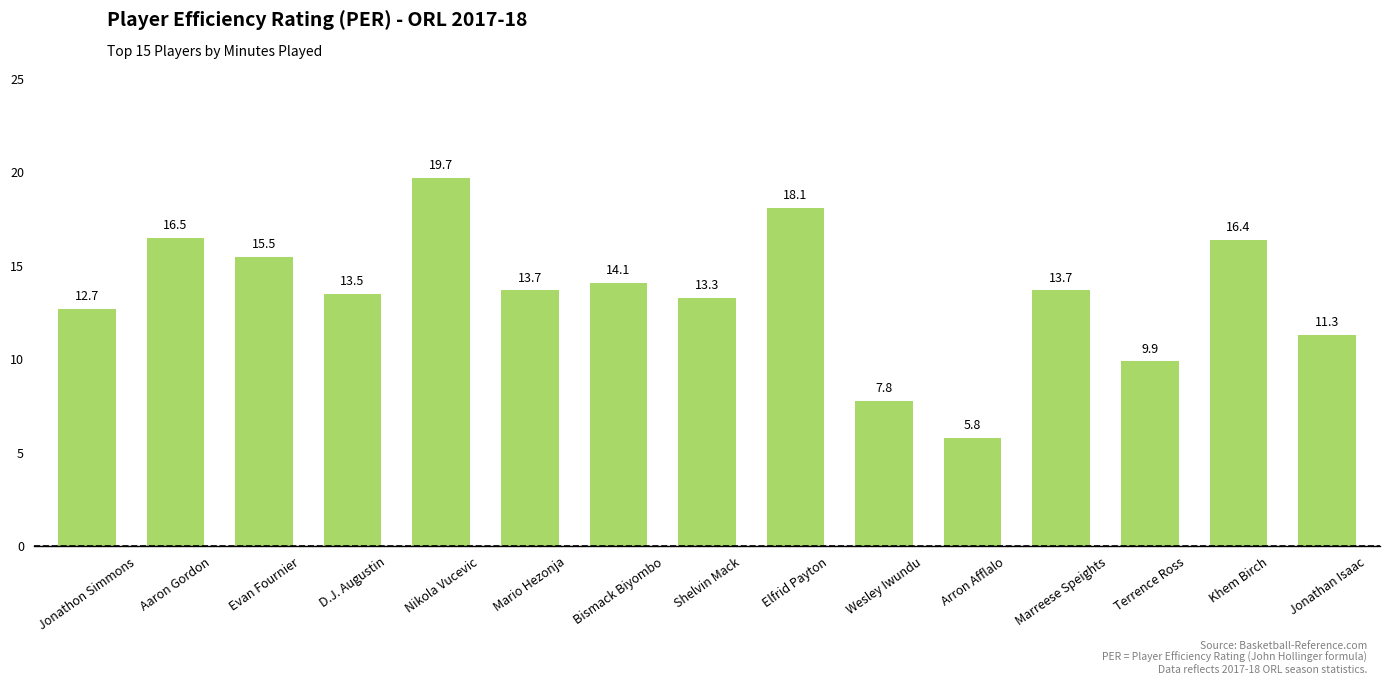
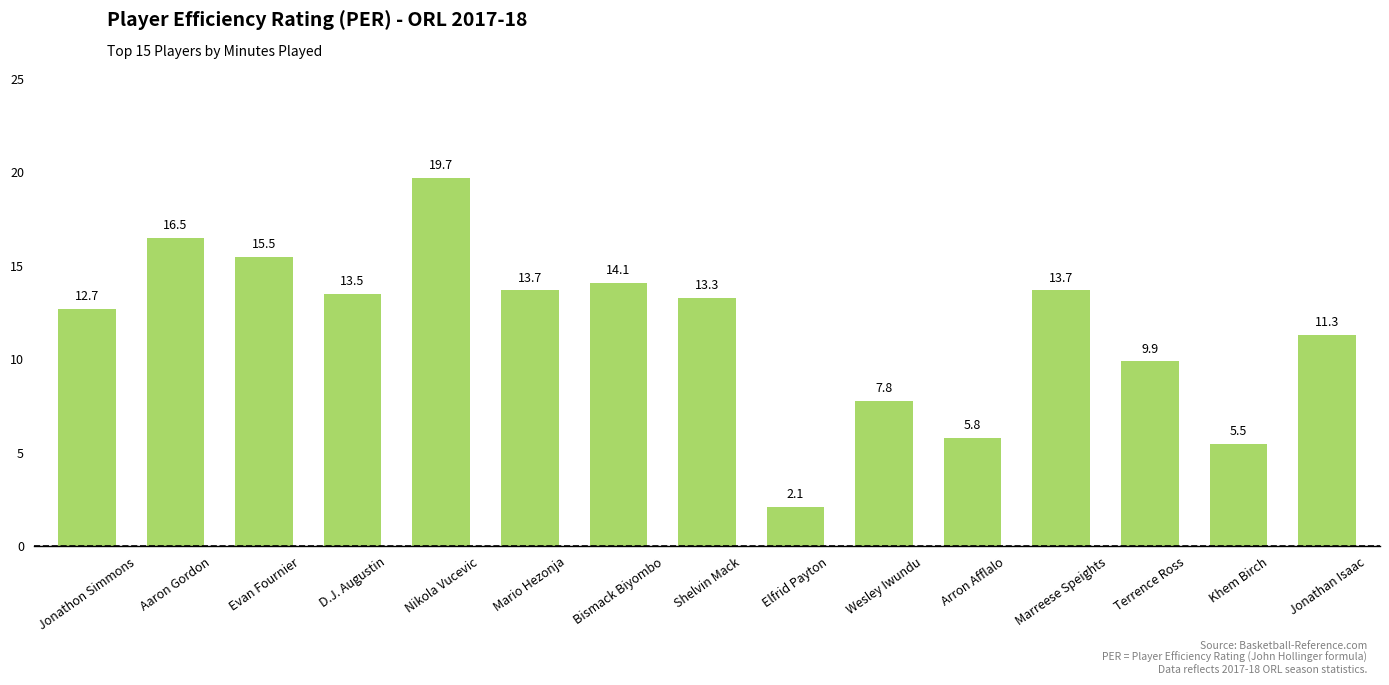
  {
    "Jonathon Simmons": 12.7,
    "Aaron Gordon": 16.5,
    "Evan Fournier": 15.5,
    "D.J. Augustin": 13.5,
    "Nikola Vucevic": 19.7,
    "Mario Hezonja": 13.7,
    "Bismack Biyombo": 14.1,
    "Shelvin Mack": 13.3,
-   "Elfrid Payton": 18.1,
+   "Elfrid Payton": 2.1,
    "Wesley Iwundu": 7.8,
    "Arron Afflalo": 5.8,
    "Marreese Speights": 13.7,
    "Terrence Ross": 9.9,
-   "Khem Birch": 16.4,
+   "Khem Birch": 5.5,
    "Jonathan Isaac": 11.3
  }
